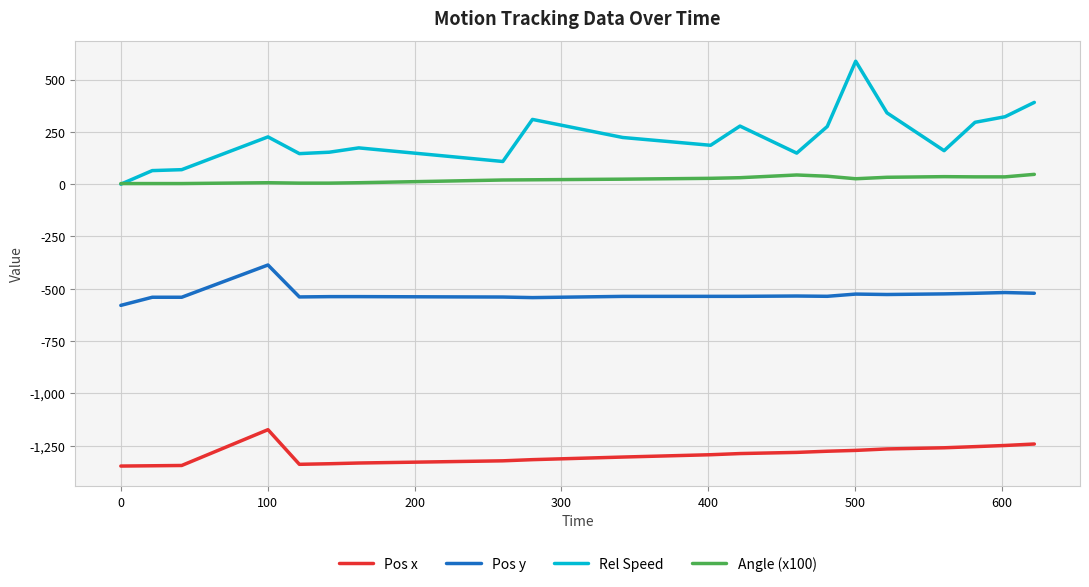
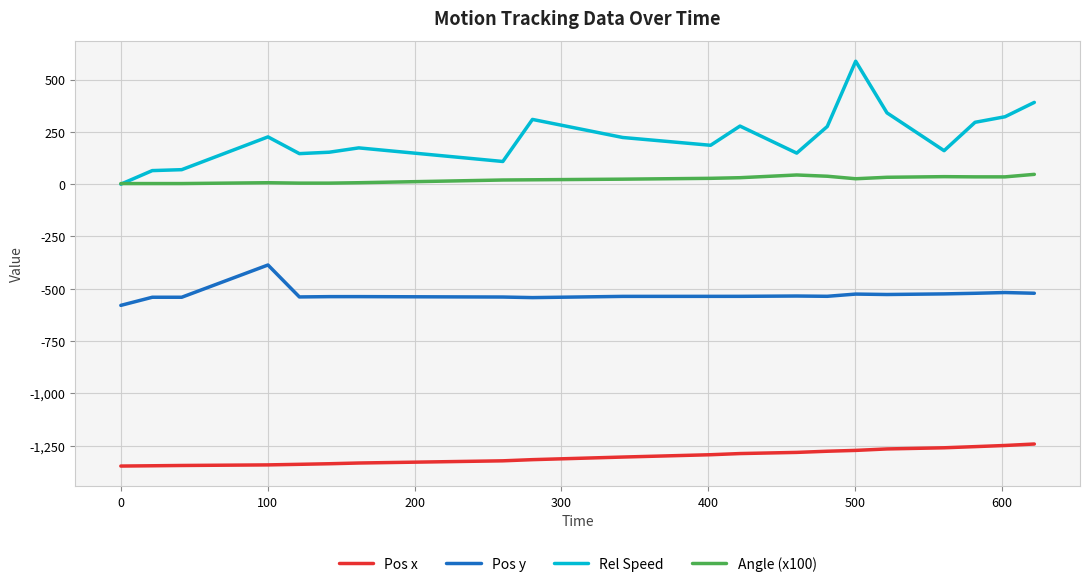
  {
    "Pos x": {
      "0": "-1,350",
-     "100": "-1,170",
+     "100": "-1,340",
      "500": "-1,270"
    },
    "Pos y": {
      "0": "-580",
      "100": "-390",
      "500": "-530"
    },
    "Rel Speed": {
      "100": "230",
      "500": "590"
    },
    "Angle (x100)": {
      "100": "10",
      "500": "30"
    }
  }
